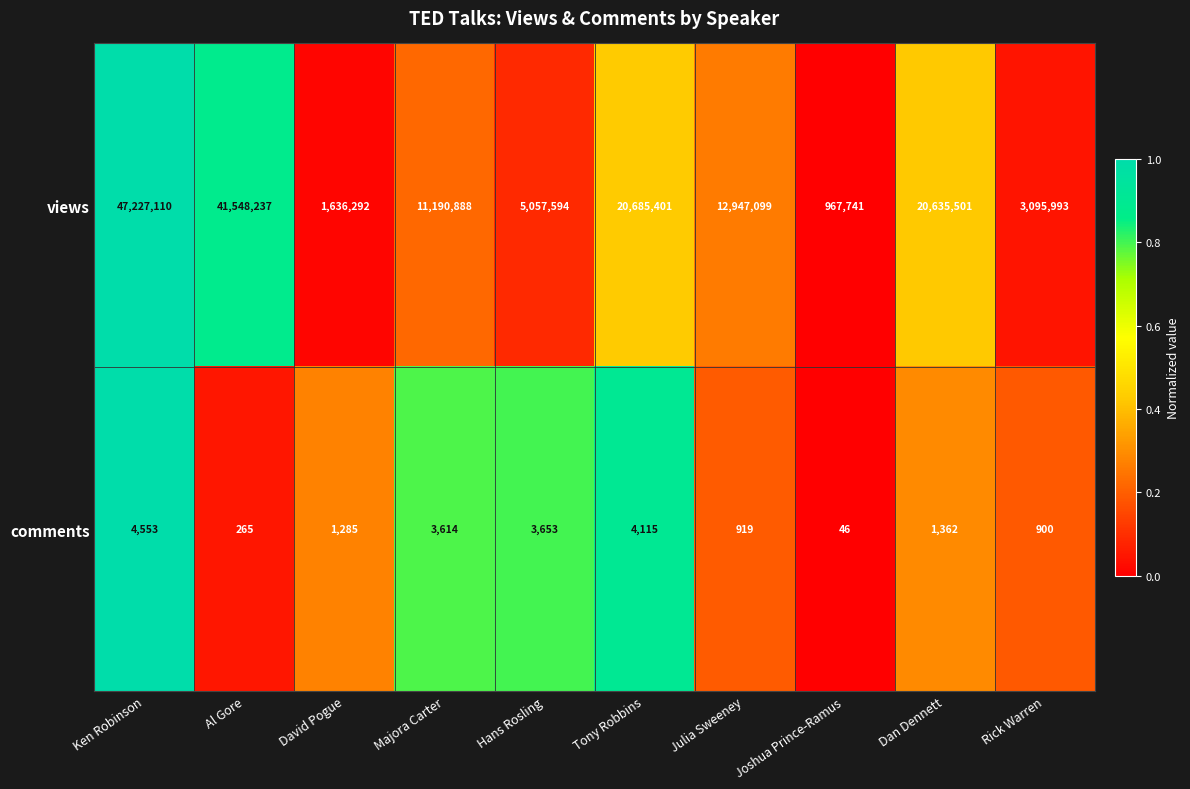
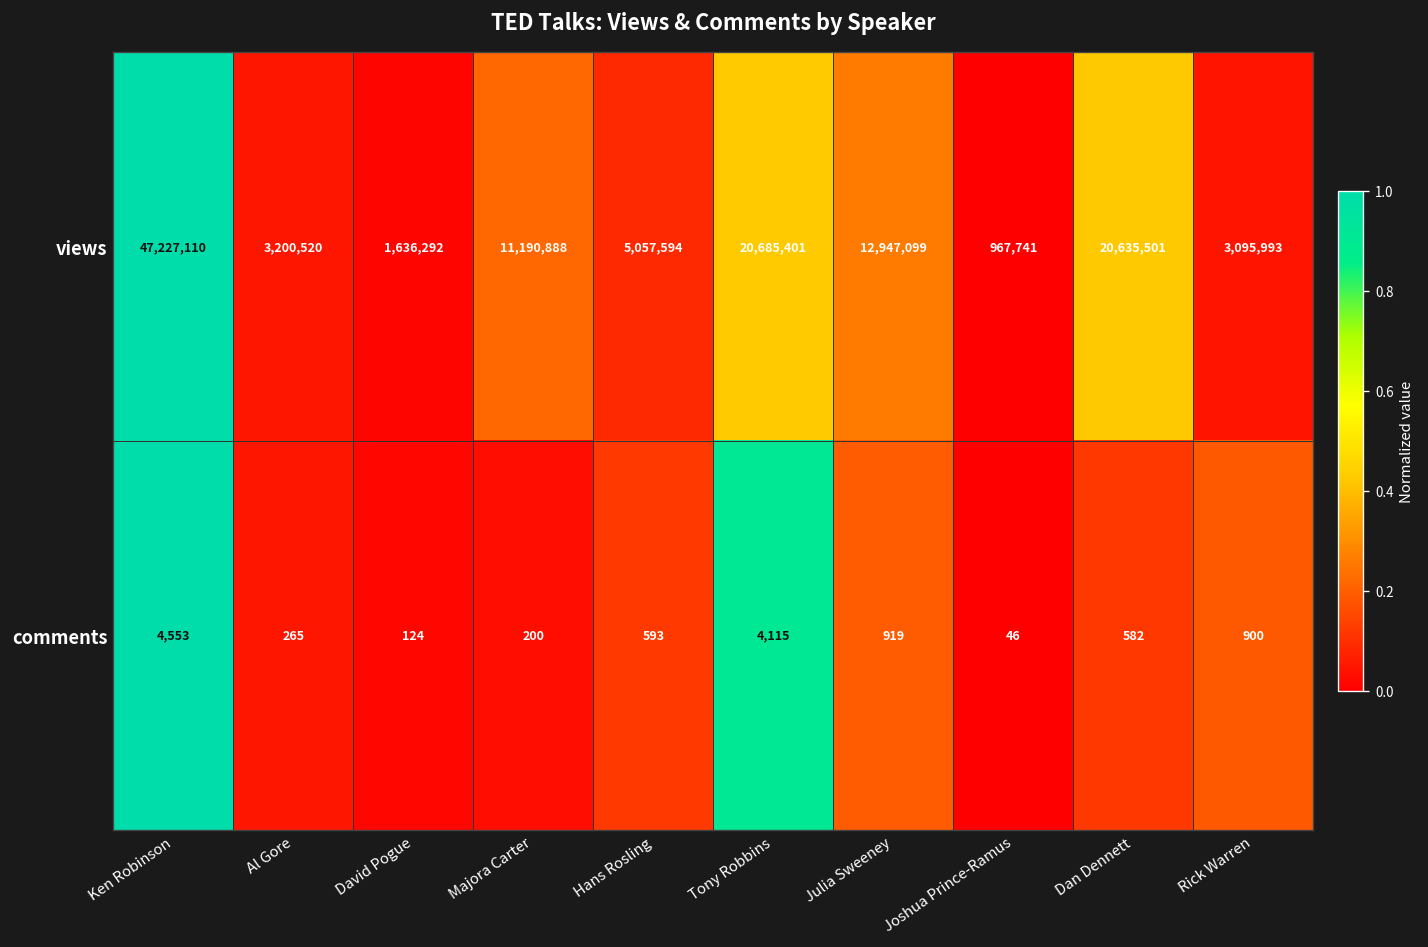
  {
    "views": {
      "Ken Robinson": "47,227,110",
-     "Al Gore": "41,548,237",
+     "Al Gore": "3,200,520",
      "David Pogue": "1,636,292",
      "Majora Carter": "11,190,888",
      "Hans Rosling": "5,057,594",
      "Tony Robbins": "20,685,401",
      "Julia Sweeney": "12,947,099",
      "Joshua Prince-Ramus": "967,741",
      "Dan Dennett": "20,635,501",
      "Rick Warren": "3,095,993"
    },
    "comments": {
      "Ken Robinson": "4,553",
      "Al Gore": "265",
-     "David Pogue": "1,285",
-     "Majora Carter": "3,614",
-     "Hans Rosling": "3,653",
+     "David Pogue": "124",
+     "Majora Carter": "200",
+     "Hans Rosling": "593",
      "Tony Robbins": "4,115",
      "Julia Sweeney": "919",
      "Joshua Prince-Ramus": "46",
-     "Dan Dennett": "1,362",
+     "Dan Dennett": "582",
      "Rick Warren": "900"
    }
  }
